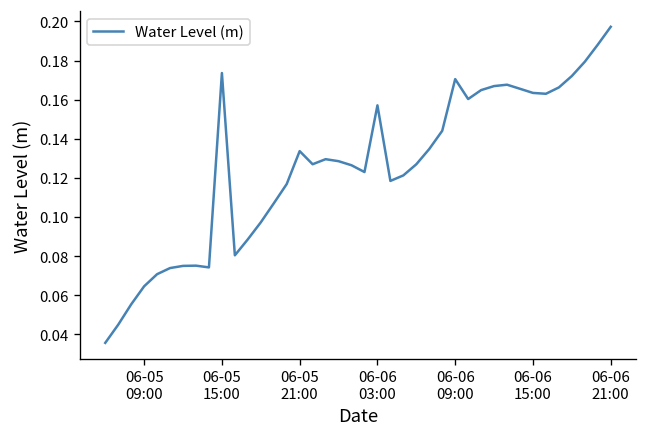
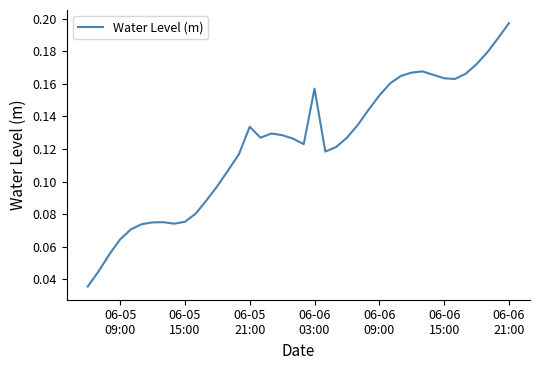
  {
    "06-05 09:00": 0.065,
-   "06-05 15:00": 0.174,
+   "06-05 15:00": 0.075,
    "06-05 21:00": 0.134,
    "06-06 03:00": 0.157,
-   "06-06 09:00": 0.170,
+   "06-06 09:00": 0.153,
    "06-06 15:00": 0.163,
    "06-06 21:00": 0.197
  }
